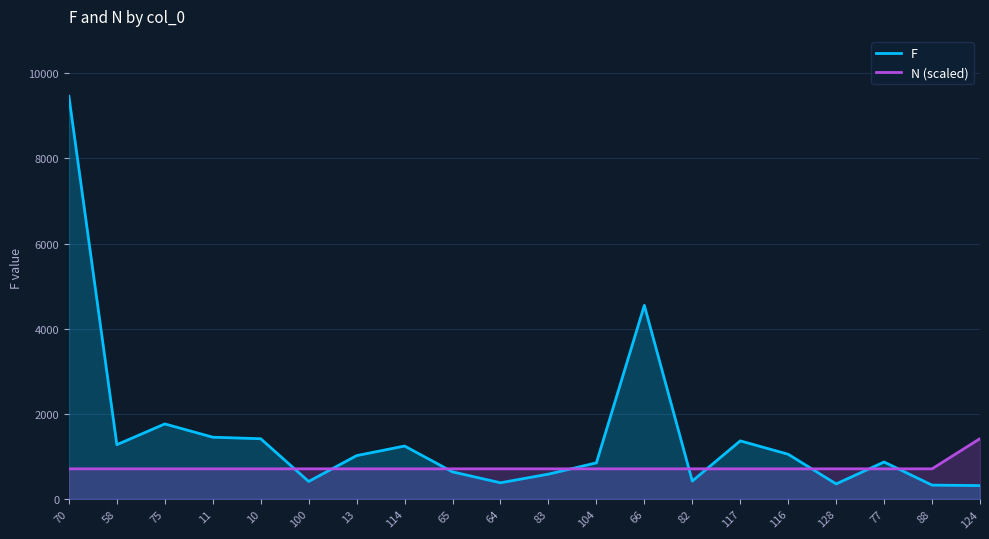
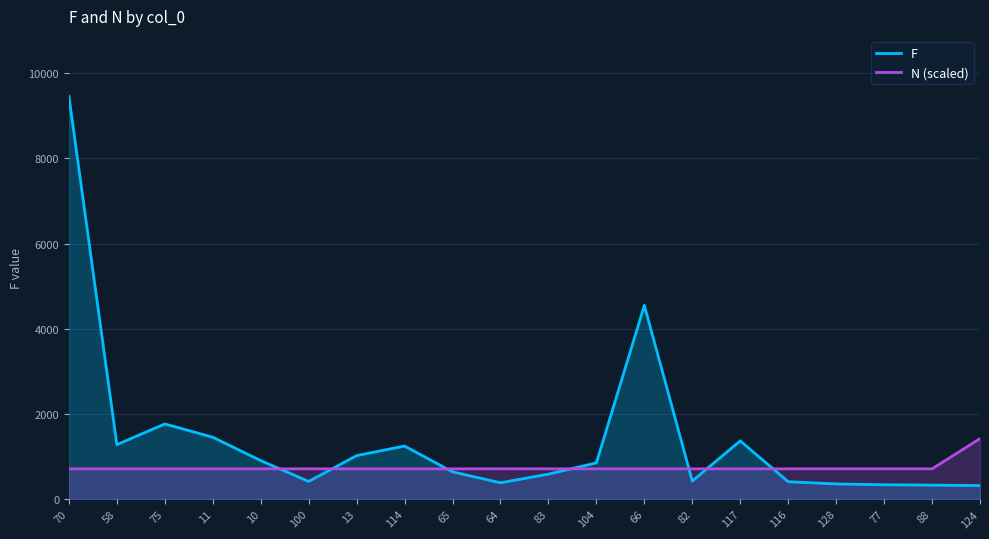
  {
    "F": {
      "70": 9500,
      "58": 1300,
      "75": 1800,
      "11": 1500,
-     "10": 1400,
+     "10": 900,
      "100": 400,
      "13": 1000,
      "114": 1200,
      "65": 600,
      "64": 400,
      "83": 600,
      "104": 900,
      "66": 4500,
      "82": 400,
      "117": 1400,
-     "116": 1100,
+     "116": 400,
      "128": 400,
-     "77": 900,
+     "77": 300,
      "88": 300,
      "124": 300
    },
    "N (scaled)": {
      "70": 700,
      "58": 700,
      "75": 700,
      "11": 700,
      "10": 700,
      "100": 700,
      "13": 700,
      "114": 700,
      "65": 700,
      "64": 700,
      "83": 700,
      "104": 700,
      "66": 700,
      "82": 700,
      "117": 700,
      "116": 700,
      "128": 700,
      "77": 700,
      "88": 700,
      "124": 1400
    }
  }
